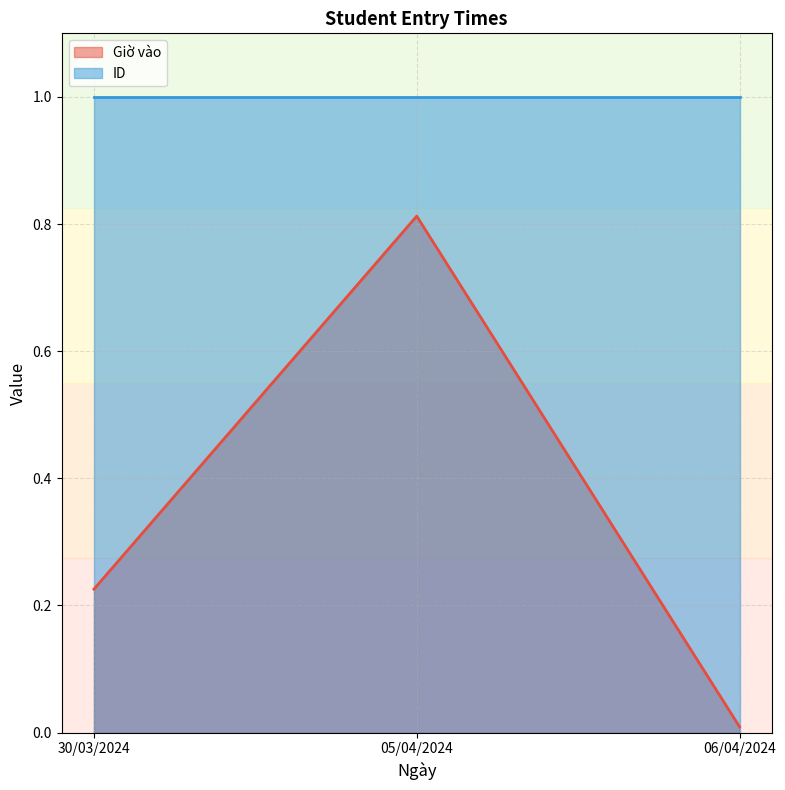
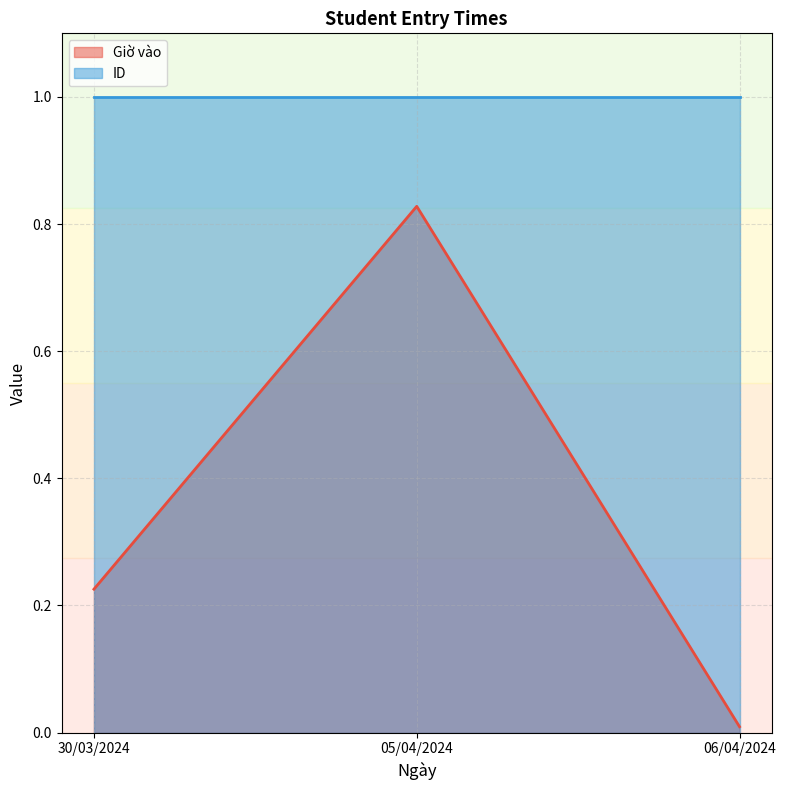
  {
    "Giờ vào": {
      "30/03/2024": 0.23,
-     "05/04/2024": 0.81,
+     "05/04/2024": 0.83,
      "06/04/2024": 0.01
    },
    "ID": {
      "30/03/2024": 1.00,
      "05/04/2024": 1.00,
      "06/04/2024": 1.00
    }
  }
